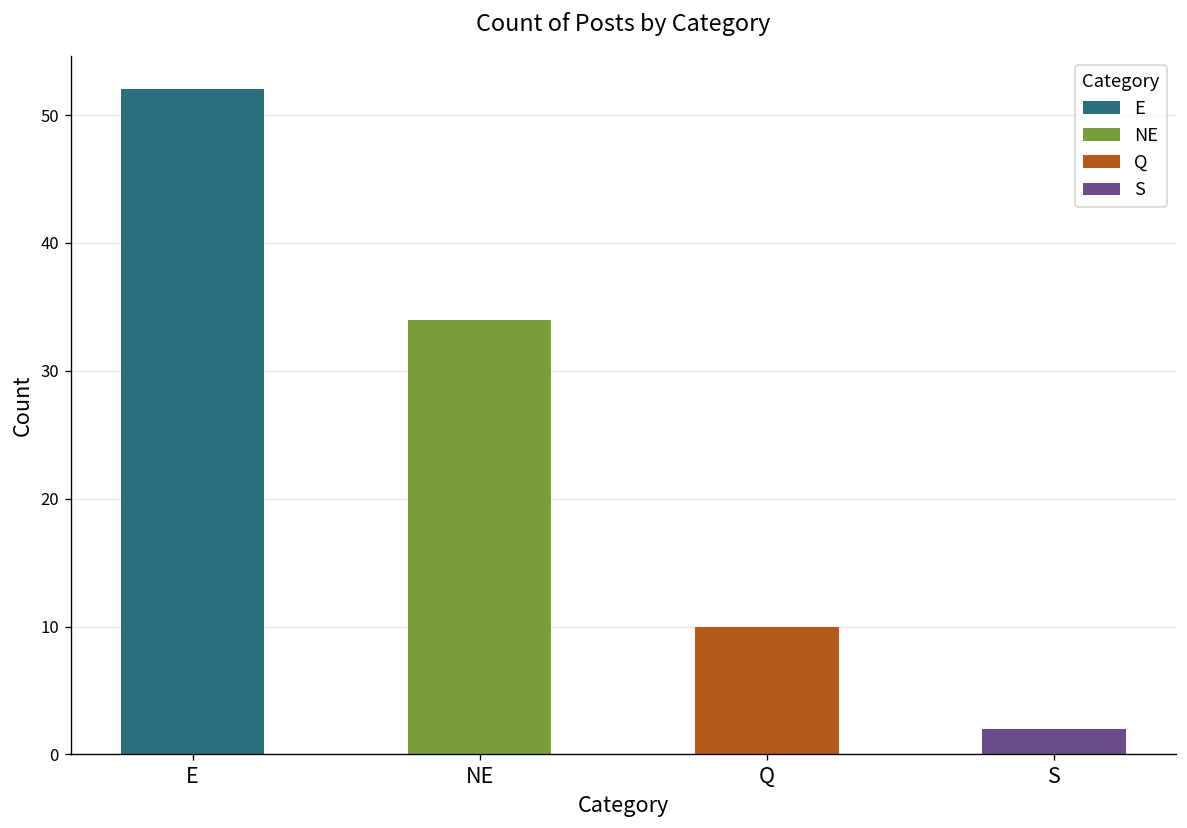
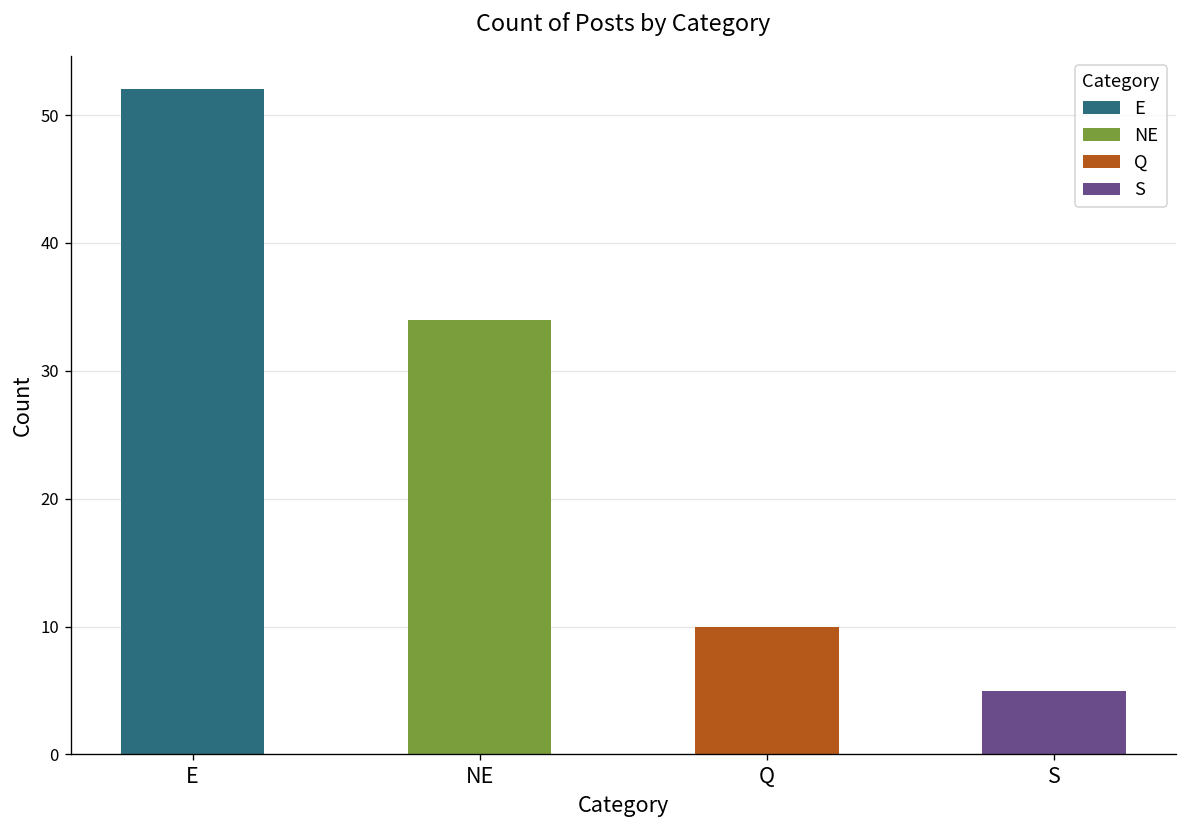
  {
    "E": 52,
    "NE": 34,
    "Q": 10,
-   "S": 2
+   "S": 5
  }
